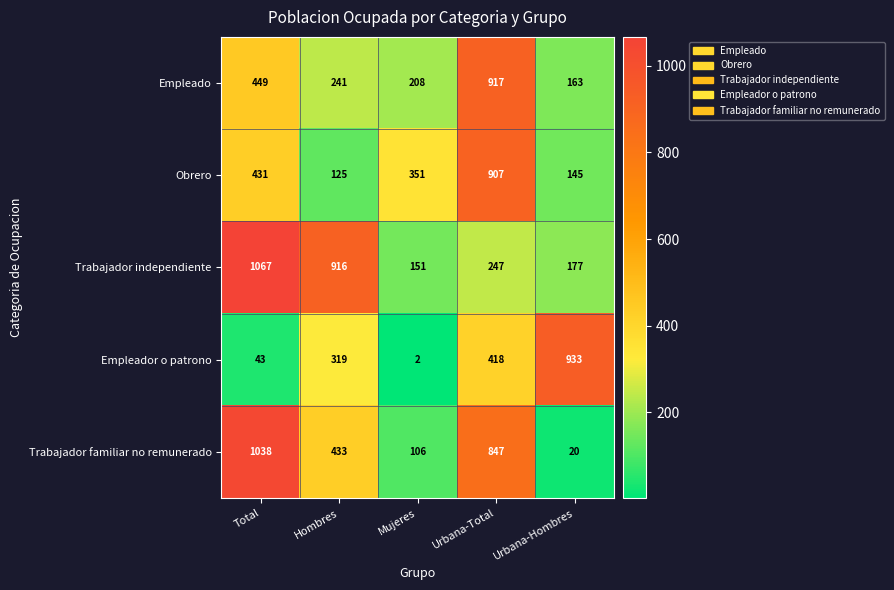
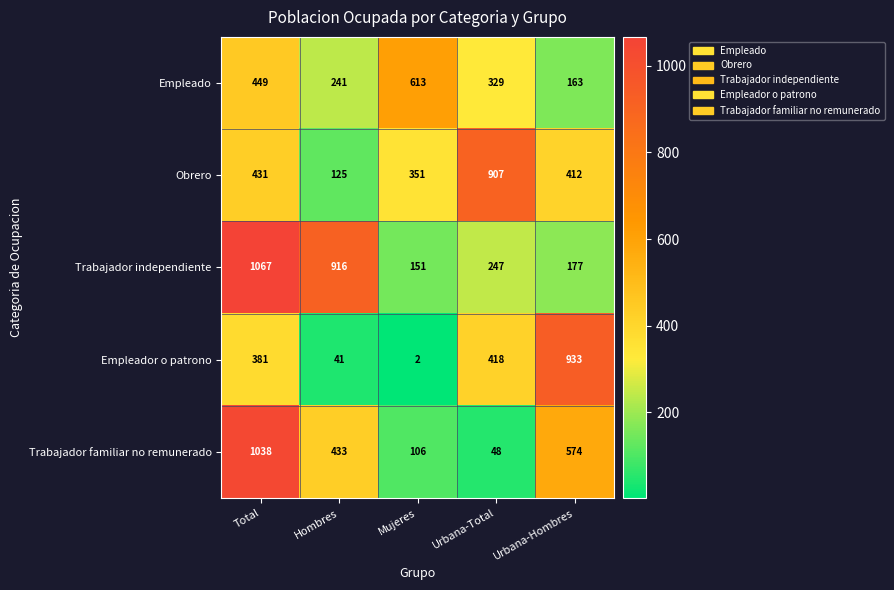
  {
    "Empleado": {
      "Total": 449,
      "Hombres": 241,
-     "Mujeres": 208,
-     "Urbana-Total": 917,
+     "Mujeres": 613,
+     "Urbana-Total": 329,
      "Urbana-Hombres": 163
    },
    "Obrero": {
      "Total": 431,
      "Hombres": 125,
      "Mujeres": 351,
      "Urbana-Total": 907,
-     "Urbana-Hombres": 145
+     "Urbana-Hombres": 412
    },
    "Trabajador independiente": {
      "Total": 1067,
      "Hombres": 916,
      "Mujeres": 151,
      "Urbana-Total": 247,
      "Urbana-Hombres": 177
    },
    "Empleador o patrono": {
-     "Total": 43,
-     "Hombres": 319,
+     "Total": 381,
+     "Hombres": 41,
      "Mujeres": 2,
      "Urbana-Total": 418,
      "Urbana-Hombres": 933
    },
    "Trabajador familiar no remunerado": {
      "Total": 1038,
      "Hombres": 433,
      "Mujeres": 106,
-     "Urbana-Total": 847,
-     "Urbana-Hombres": 20
+     "Urbana-Total": 48,
+     "Urbana-Hombres": 574
    }
  }
